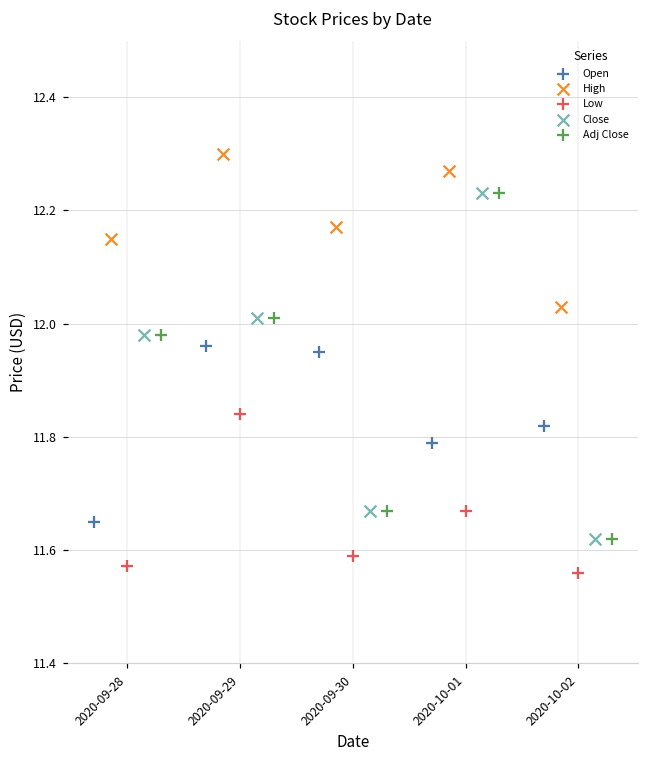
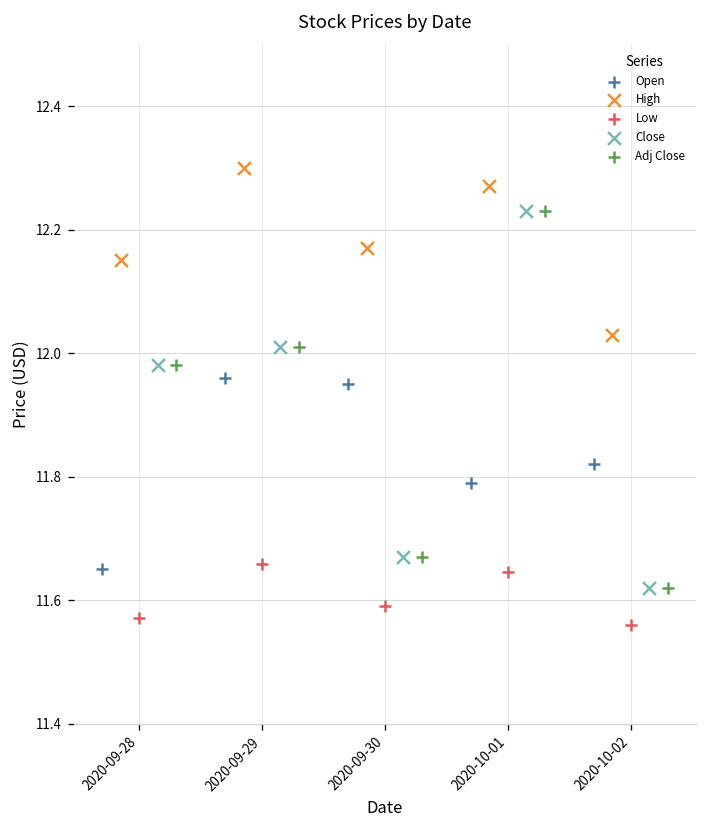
  {
    "Low": {
-     "2020-09-29": 11.84,
-     "2020-10-01": 11.67
+     "2020-09-29": 11.66,
+     "2020-10-01": 11.65
    }
  }
